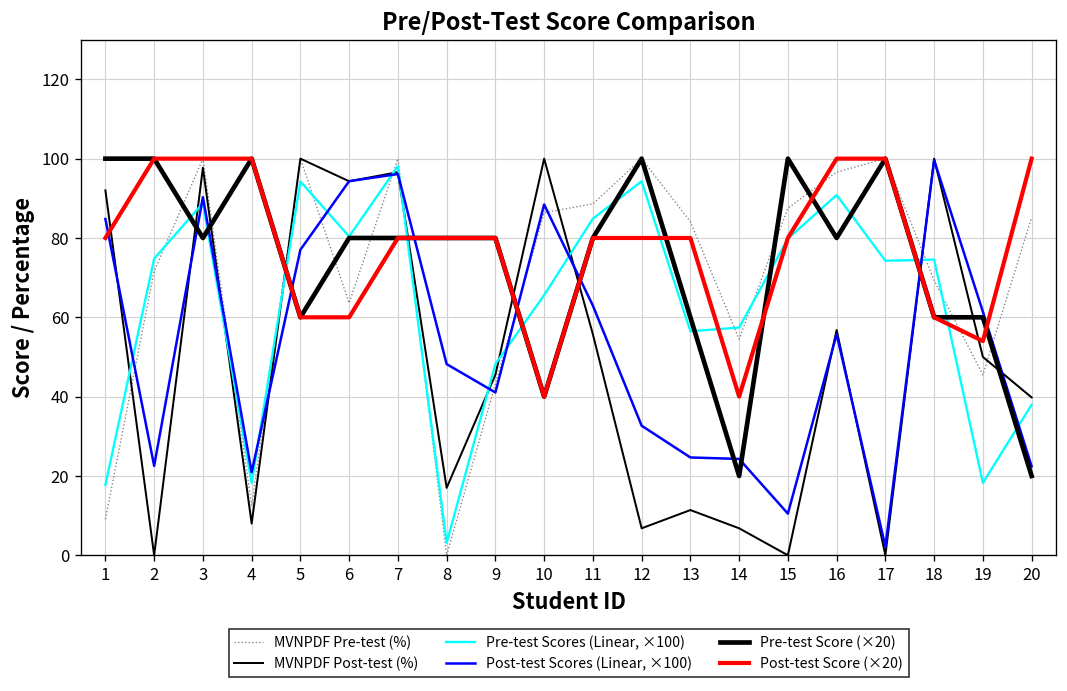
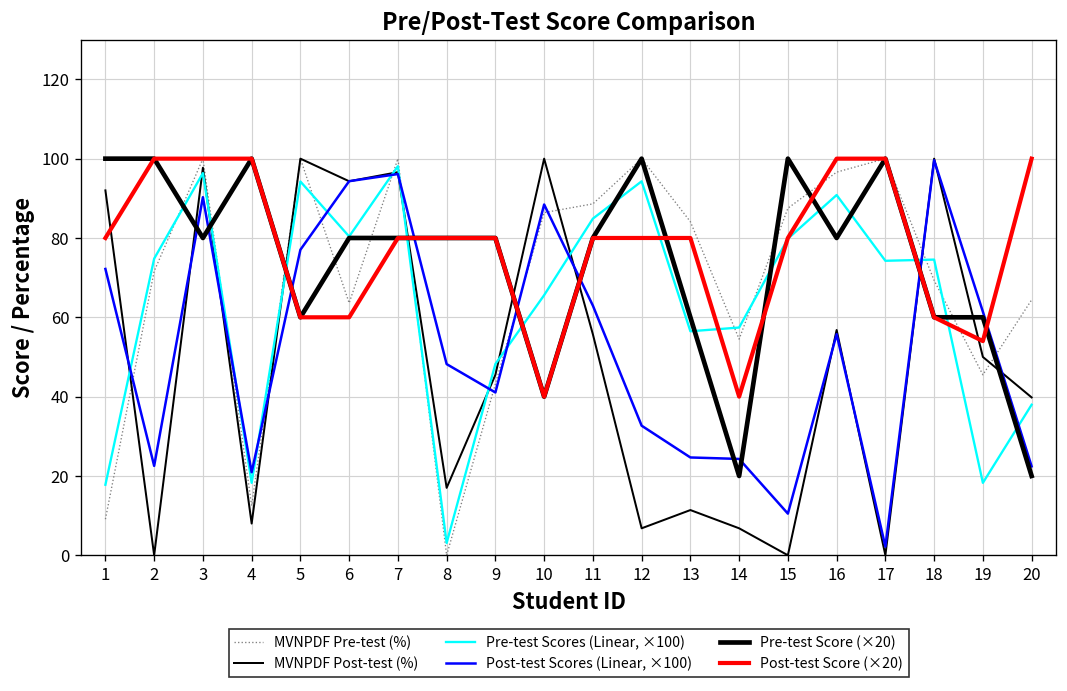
  {
    "MVNPDF Pre-test (%)": {
      "1": 9,
      "2": 72,
      "4": 13,
      "6": 64,
      "7": 100,
      "8": 0,
      "9": 43,
      "10": 86,
      "11": 89,
      "13": 84,
      "14": 55,
      "15": 88,
      "16": 97,
      "18": 69,
      "19": 46,
-     "20": 85
+     "20": 64
    },
    "Pre-test Scores (Linear, ×100)": {
      "1": 18,
      "2": 75,
-     "3": 89,
+     "3": 96,
      "4": 18,
      "5": 94,
      "7": 98,
      "8": 3,
      "9": 48,
      "10": 66,
      "11": 85,
      "12": 94,
      "13": 56,
      "14": 57,
      "16": 91,
      "17": 74,
      "18": 75,
      "19": 18,
      "20": 38
    },
    "Post-test Scores (Linear, ×100)": {
-     "1": 85,
+     "1": 72,
      "2": 23,
      "3": 90,
      "4": 21,
      "5": 77,
      "8": 48,
      "9": 41,
      "10": 88,
      "11": 63,
      "12": 33,
      "13": 25,
      "14": 24,
      "15": 11,
      "16": 56,
      "17": 2,
      "19": 61,
      "20": 22
    },
    "Post-test Score (×20)": {
      "1": 80,
      "6": 60,
      "12": 80,
      "13": 80,
      "14": 40,
      "16": 100,
      "19": 54,
      "20": 100
    }
  }
